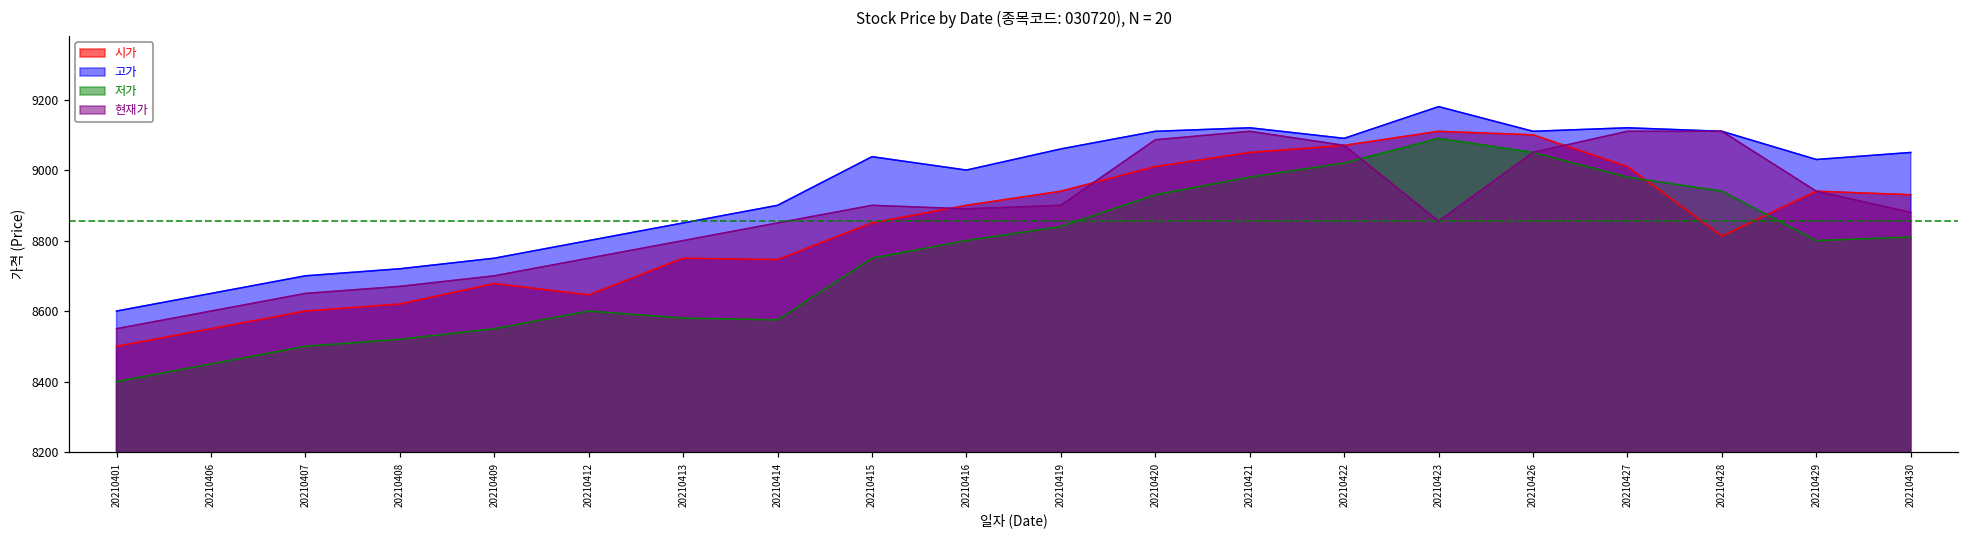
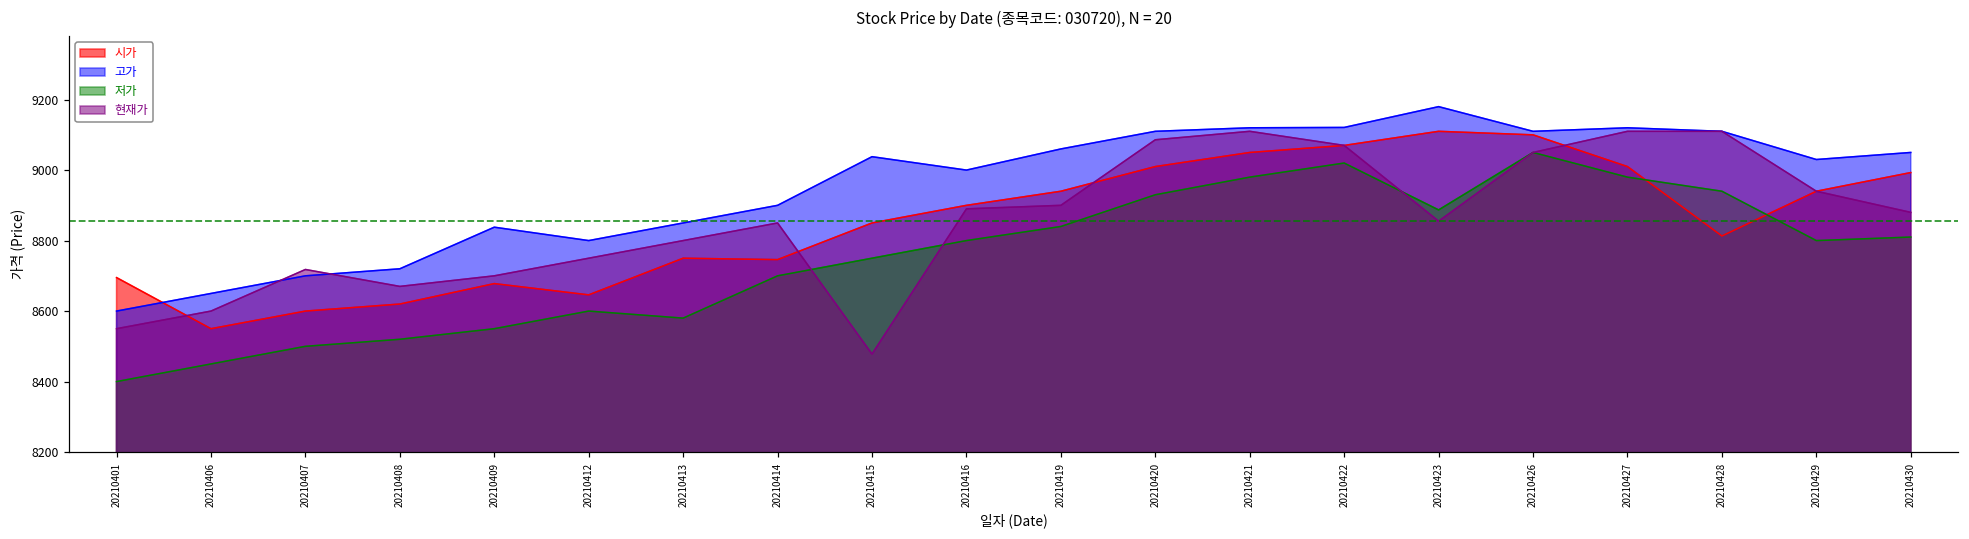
  {
    "시가": {
-     "20210401": 8500,
+     "20210401": 8700,
      "20210406": 8550,
      "20210407": 8600,
      "20210408": 8620,
      "20210409": 8680,
      "20210412": 8650,
      "20210413": 8750,
      "20210414": 8750,
      "20210415": 8850,
      "20210416": 8900,
      "20210419": 8940,
      "20210420": 9010,
      "20210421": 9050,
      "20210423": 9110,
      "20210426": 9100,
      "20210427": 9010,
      "20210428": 8810,
-     "20210430": 8930
+     "20210430": 8990
    },
    "고가": {
      "20210401": 8600,
      "20210406": 8650,
      "20210407": 8700,
      "20210408": 8720,
-     "20210409": 8750,
+     "20210409": 8840,
      "20210412": 8800,
      "20210413": 8850,
      "20210414": 8900,
      "20210415": 9040,
      "20210416": 9000,
      "20210419": 9060,
      "20210420": 9110,
      "20210421": 9120,
-     "20210422": 9090,
+     "20210422": 9120,
      "20210423": 9180,
      "20210426": 9110,
      "20210427": 9120,
      "20210429": 9030,
      "20210430": 9050
    },
    "저가": {
      "20210401": 8400,
      "20210406": 8450,
      "20210407": 8500,
      "20210408": 8520,
      "20210409": 8550,
      "20210412": 8600,
      "20210413": 8580,
-     "20210414": 8580,
+     "20210414": 8700,
      "20210415": 8750,
      "20210416": 8800,
      "20210419": 8840,
      "20210420": 8930,
      "20210421": 8980,
      "20210422": 9020,
-     "20210423": 9090,
+     "20210423": 8890,
      "20210427": 8980,
      "20210428": 8940,
      "20210429": 8800,
      "20210430": 8810
    },
    "현재가": {
      "20210401": 8550,
      "20210406": 8600,
-     "20210407": 8650,
+     "20210407": 8720,
      "20210408": 8670,
      "20210409": 8700,
      "20210412": 8750,
      "20210413": 8800,
      "20210414": 8850,
-     "20210415": 8900,
+     "20210415": 8480,
      "20210416": 8890,
      "20210419": 8900,
      "20210420": 9090,
      "20210421": 9110,
      "20210423": 8860,
      "20210427": 9110,
      "20210430": 8880
    }
  }
